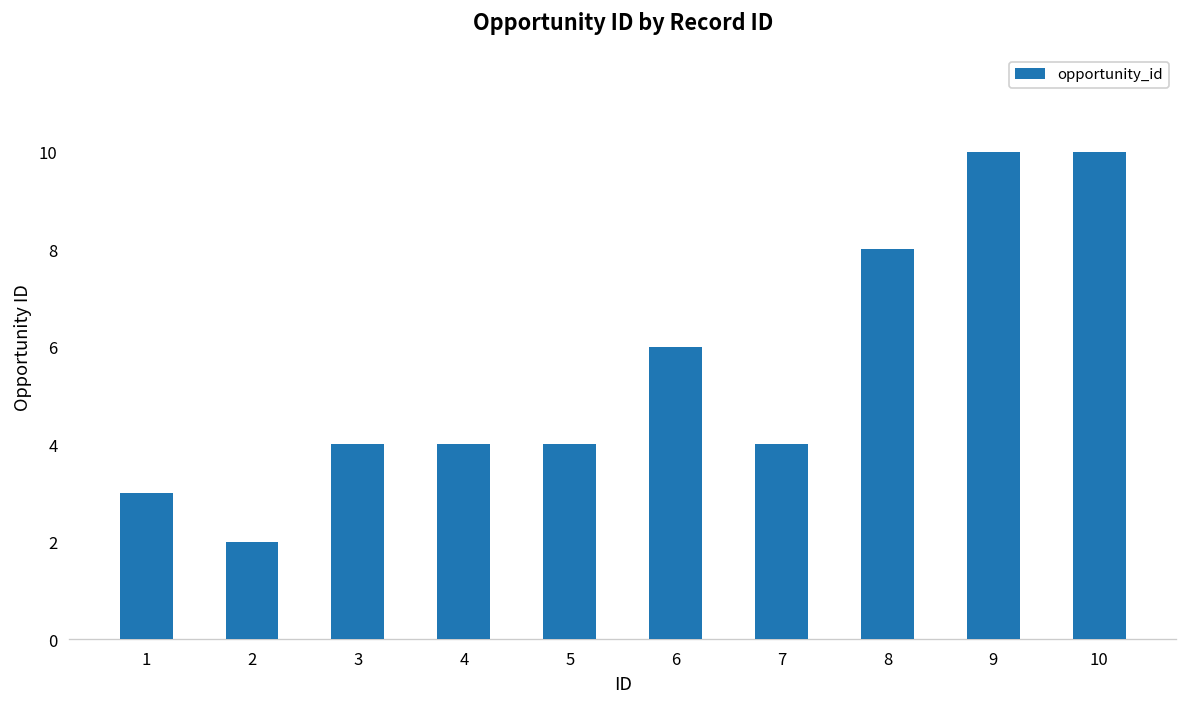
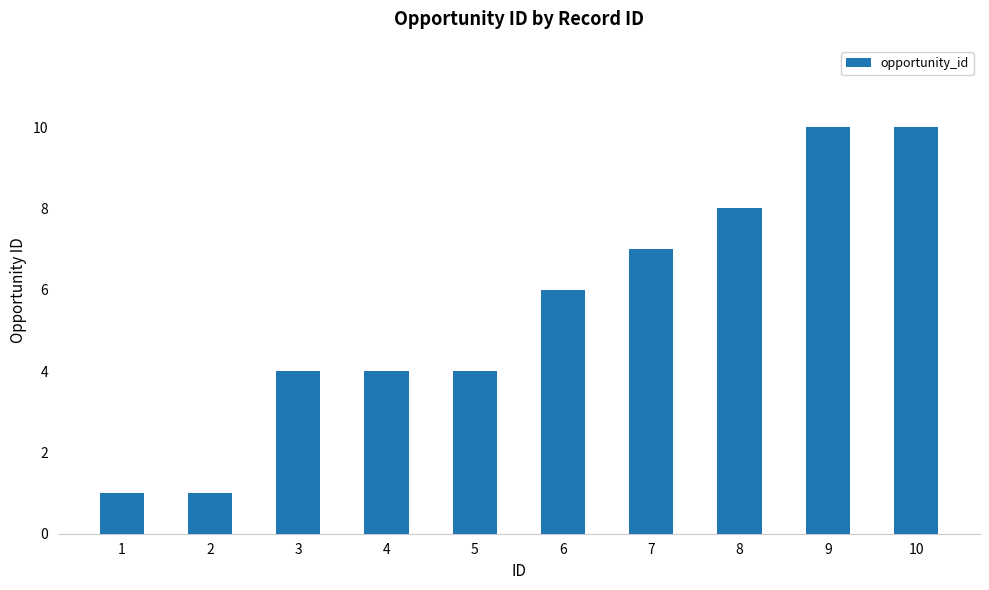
  {
-   "1": 3,
-   "2": 2,
+   "1": 1,
+   "2": 1,
    "3": 4,
    "4": 4,
    "5": 4,
    "6": 6,
-   "7": 4,
+   "7": 7,
    "8": 8,
    "9": 10,
    "10": 10
  }
